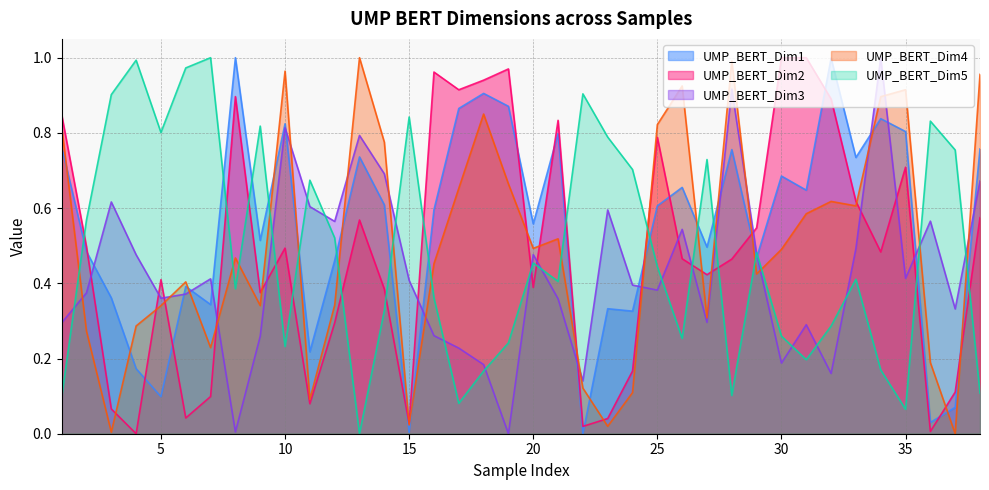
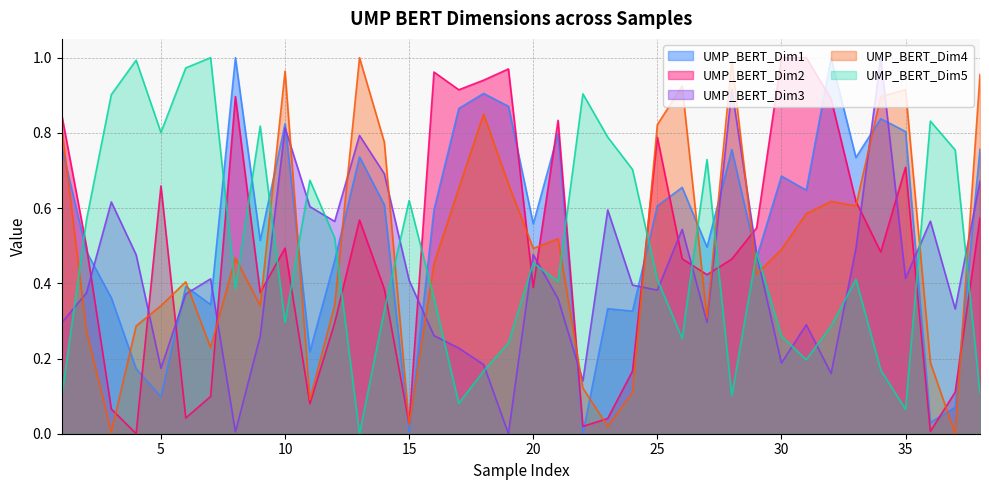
  {
    "UMP_BERT_Dim1": {
      "5": 0.10,
      "10": 0.82,
      "15": 0.00,
      "20": 0.56,
      "25": 0.61,
      "30": 0.69,
      "35": 0.80
    },
    "UMP_BERT_Dim2": {
-     "5": 0.41,
+     "5": 0.66,
      "10": 0.49,
      "20": 0.39,
      "25": 0.79,
      "35": 0.71
    },
    "UMP_BERT_Dim3": {
-     "5": 0.36,
+     "5": 0.17,
      "10": 0.81,
      "15": 0.41,
      "20": 0.48,
      "25": 0.38,
      "30": 0.19,
      "35": 0.41
    },
    "UMP_BERT_Dim4": {
      "5": 0.34,
      "10": 0.96,
      "20": 0.49,
      "25": 0.82,
      "30": 0.49
    },
    "UMP_BERT_Dim5": {
      "5": 0.80,
-     "10": 0.23,
-     "15": 0.84,
+     "10": 0.30,
+     "15": 0.62,
      "20": 0.45,
-     "25": 0.44,
+     "25": 0.41,
      "30": 0.26,
      "35": 0.07
    }
  }
